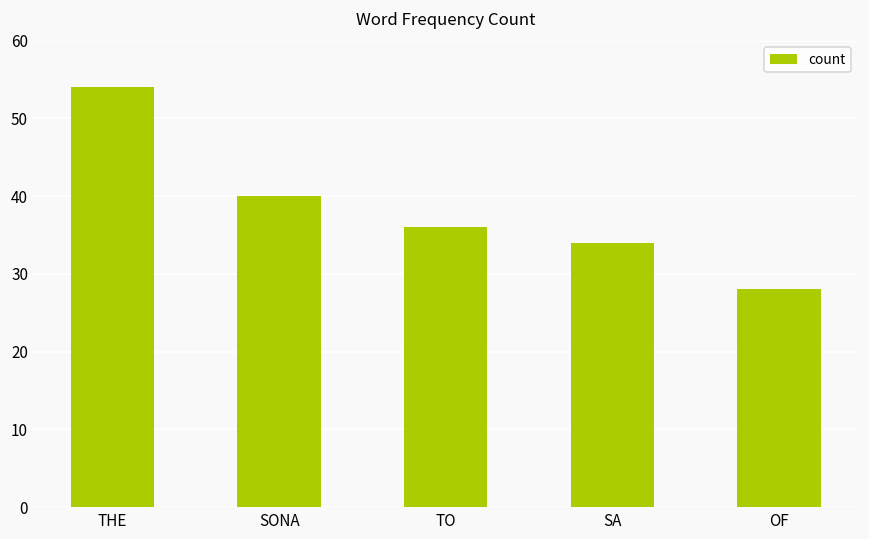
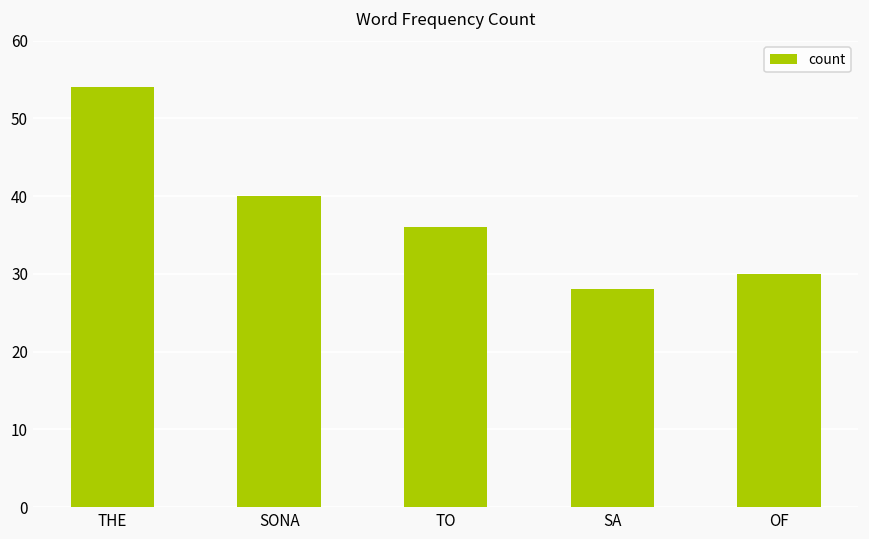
  {
    "THE": 54,
    "SONA": 40,
    "TO": 36,
-   "SA": 34,
-   "OF": 28
+   "SA": 28,
+   "OF": 30
  }
